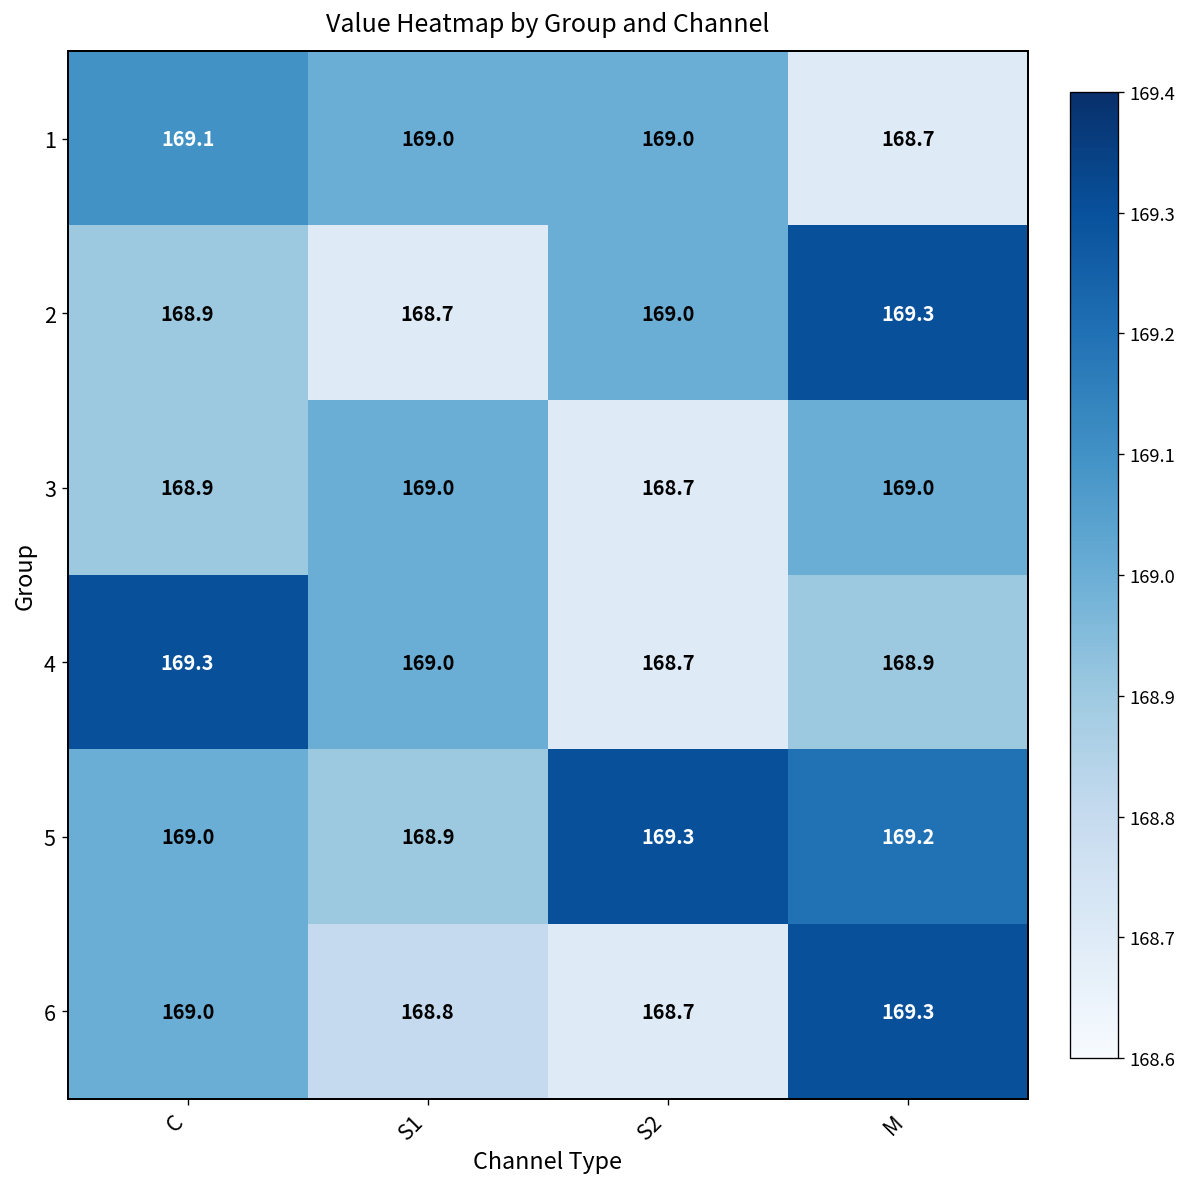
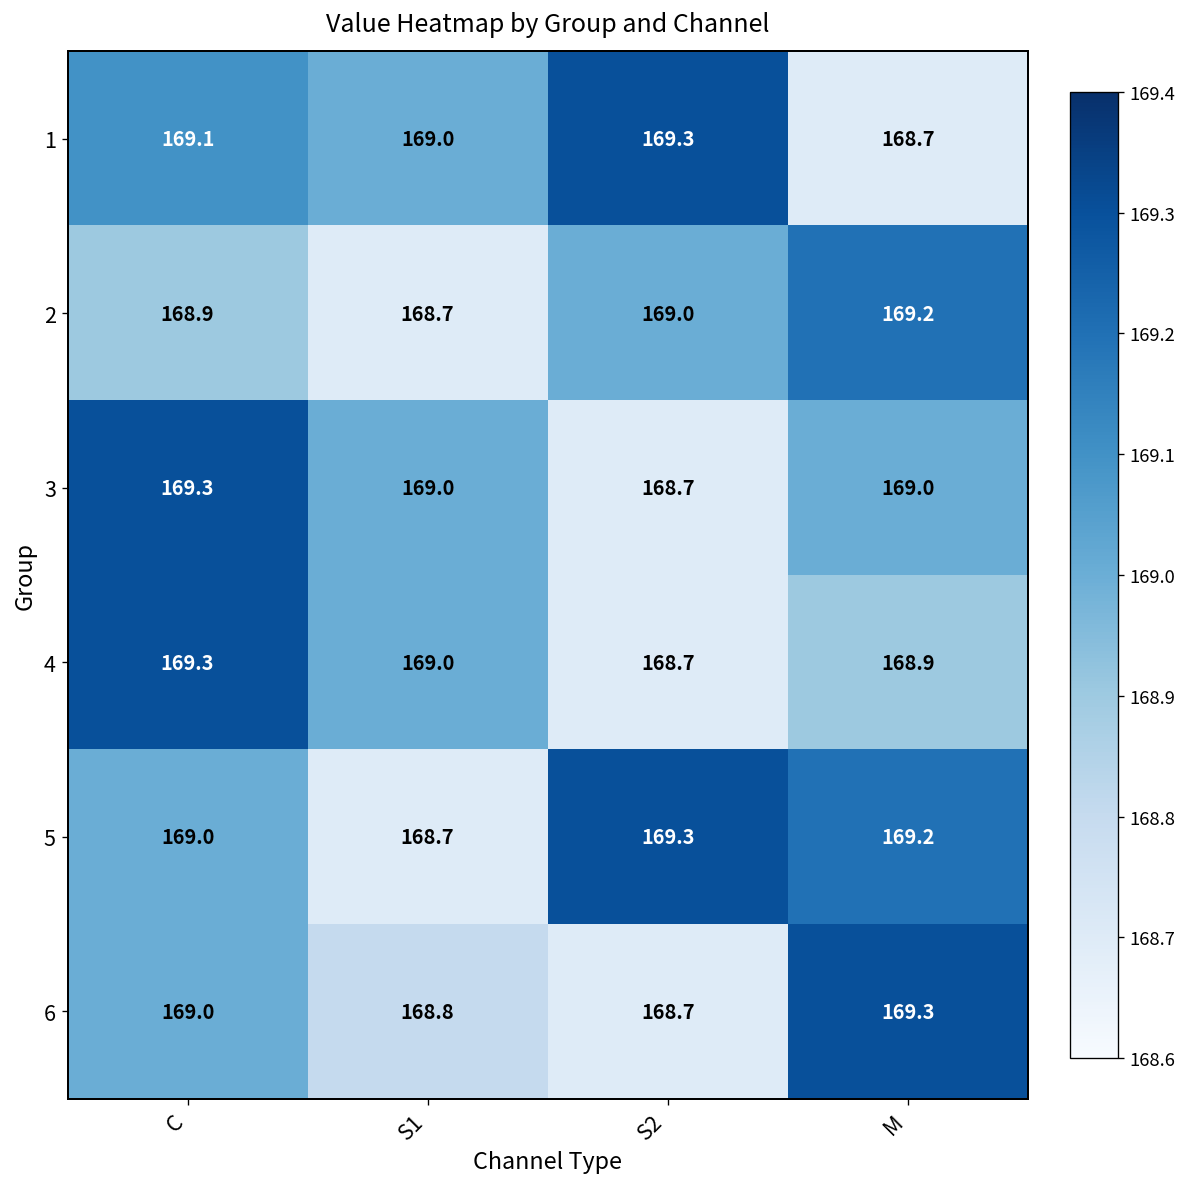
  {
    "1": {
      "C": 169.1,
      "S1": 169.0,
-     "S2": 169.0,
+     "S2": 169.3,
      "M": 168.7
    },
    "2": {
      "C": 168.9,
      "S1": 168.7,
      "S2": 169.0,
-     "M": 169.3
+     "M": 169.2
    },
    "3": {
-     "C": 168.9,
+     "C": 169.3,
      "S1": 169.0,
      "S2": 168.7,
      "M": 169.0
    },
    "4": {
      "C": 169.3,
      "S1": 169.0,
      "S2": 168.7,
      "M": 168.9
    },
    "5": {
      "C": 169.0,
-     "S1": 168.9,
+     "S1": 168.7,
      "S2": 169.3,
      "M": 169.2
    },
    "6": {
      "C": 169.0,
      "S1": 168.8,
      "S2": 168.7,
      "M": 169.3
    }
  }
